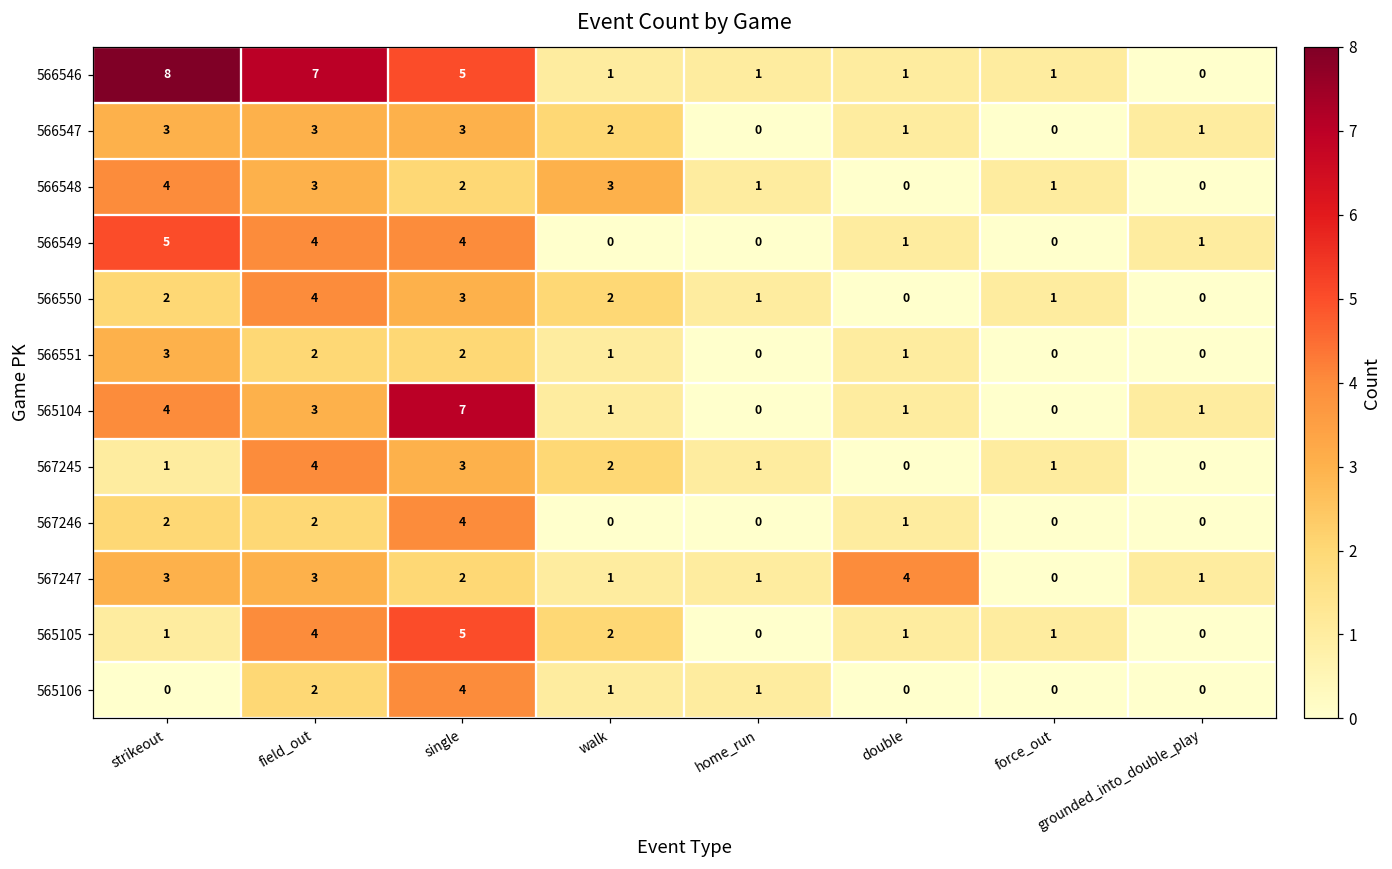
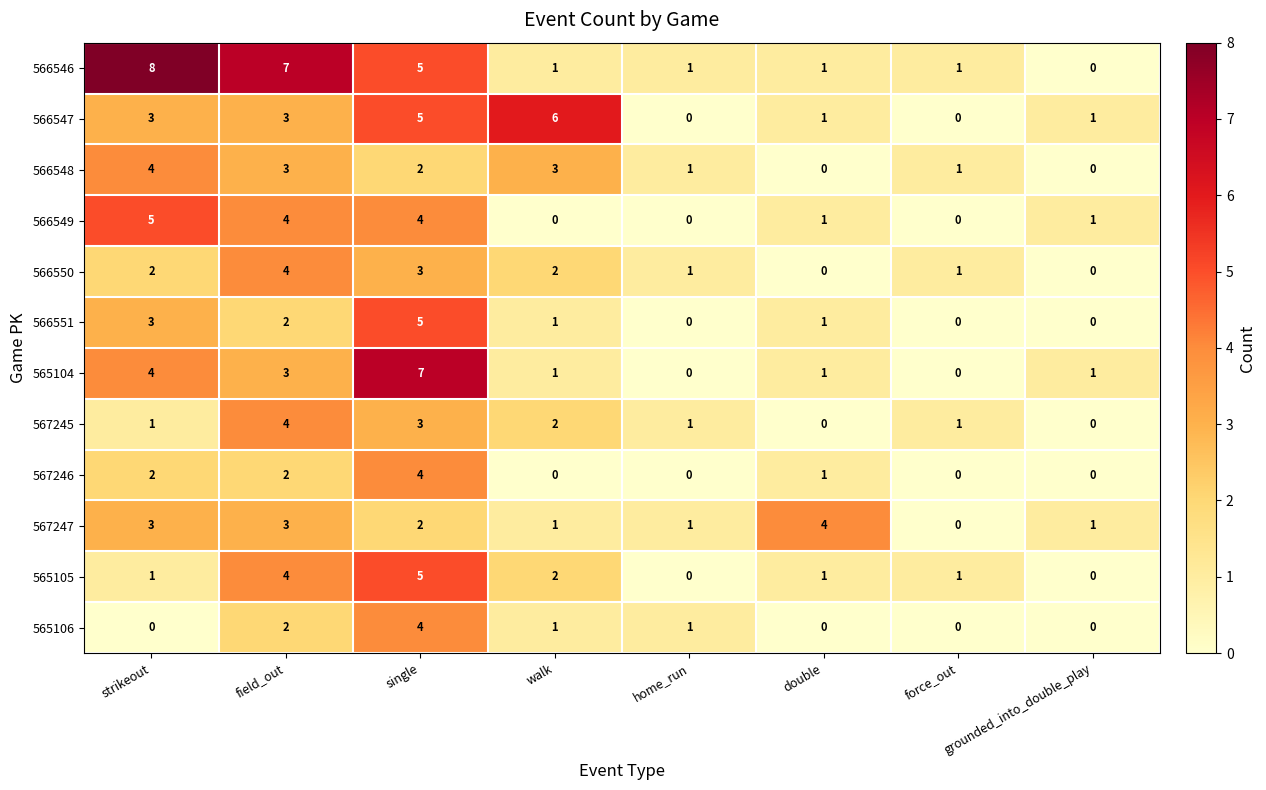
  {
    "566546": {
      "strikeout": 8,
      "field_out": 7,
      "single": 5,
      "walk": 1,
      "home_run": 1,
      "double": 1,
      "force_out": 1,
      "grounded_into_double_play": 0
    },
    "566547": {
      "strikeout": 3,
      "field_out": 3,
-     "single": 3,
-     "walk": 2,
+     "single": 5,
+     "walk": 6,
      "home_run": 0,
      "double": 1,
      "force_out": 0,
      "grounded_into_double_play": 1
    },
    "566548": {
      "strikeout": 4,
      "field_out": 3,
      "single": 2,
      "walk": 3,
      "home_run": 1,
      "double": 0,
      "force_out": 1,
      "grounded_into_double_play": 0
    },
    "566549": {
      "strikeout": 5,
      "field_out": 4,
      "single": 4,
      "walk": 0,
      "home_run": 0,
      "double": 1,
      "force_out": 0,
      "grounded_into_double_play": 1
    },
    "566550": {
      "strikeout": 2,
      "field_out": 4,
      "single": 3,
      "walk": 2,
      "home_run": 1,
      "double": 0,
      "force_out": 1,
      "grounded_into_double_play": 0
    },
    "566551": {
      "strikeout": 3,
      "field_out": 2,
-     "single": 2,
+     "single": 5,
      "walk": 1,
      "home_run": 0,
      "double": 1,
      "force_out": 0,
      "grounded_into_double_play": 0
    },
    "565104": {
      "strikeout": 4,
      "field_out": 3,
      "single": 7,
      "walk": 1,
      "home_run": 0,
      "double": 1,
      "force_out": 0,
      "grounded_into_double_play": 1
    },
    "567245": {
      "strikeout": 1,
      "field_out": 4,
      "single": 3,
      "walk": 2,
      "home_run": 1,
      "double": 0,
      "force_out": 1,
      "grounded_into_double_play": 0
    },
    "567246": {
      "strikeout": 2,
      "field_out": 2,
      "single": 4,
      "walk": 0,
      "home_run": 0,
      "double": 1,
      "force_out": 0,
      "grounded_into_double_play": 0
    },
    "567247": {
      "strikeout": 3,
      "field_out": 3,
      "single": 2,
      "walk": 1,
      "home_run": 1,
      "double": 4,
      "force_out": 0,
      "grounded_into_double_play": 1
    },
    "565105": {
      "strikeout": 1,
      "field_out": 4,
      "single": 5,
      "walk": 2,
      "home_run": 0,
      "double": 1,
      "force_out": 1,
      "grounded_into_double_play": 0
    },
    "565106": {
      "strikeout": 0,
      "field_out": 2,
      "single": 4,
      "walk": 1,
      "home_run": 1,
      "double": 0,
      "force_out": 0,
      "grounded_into_double_play": 0
    }
  }
